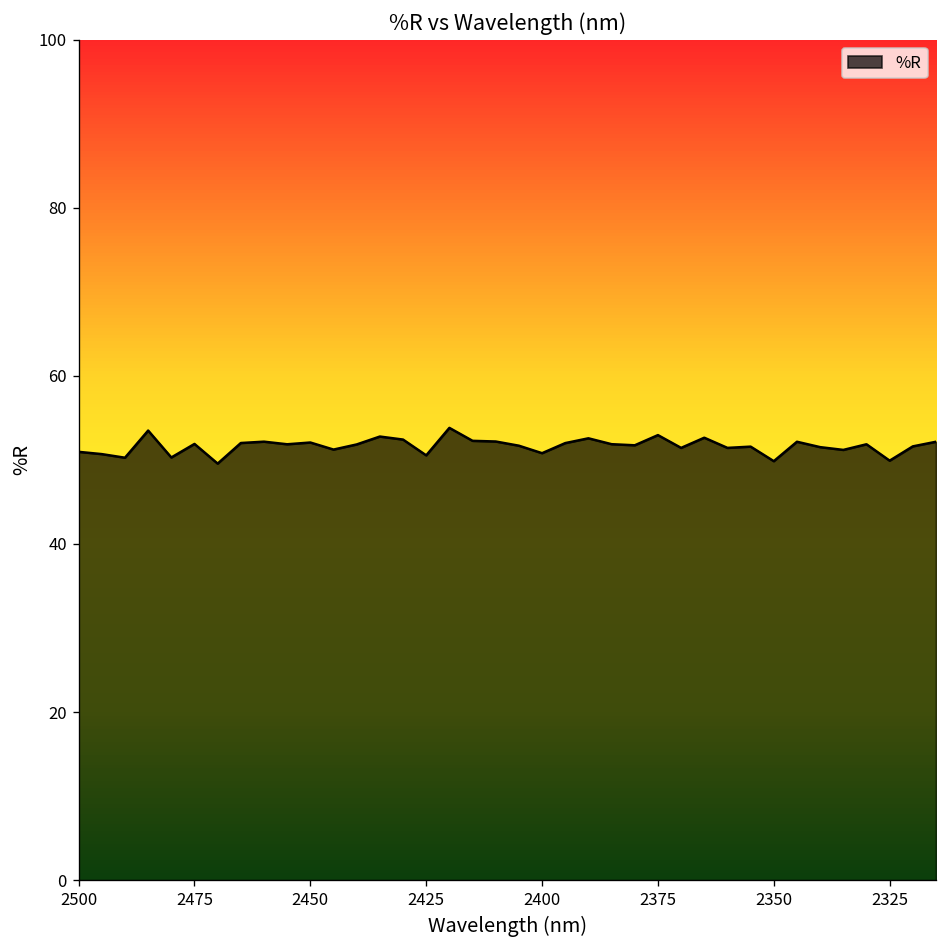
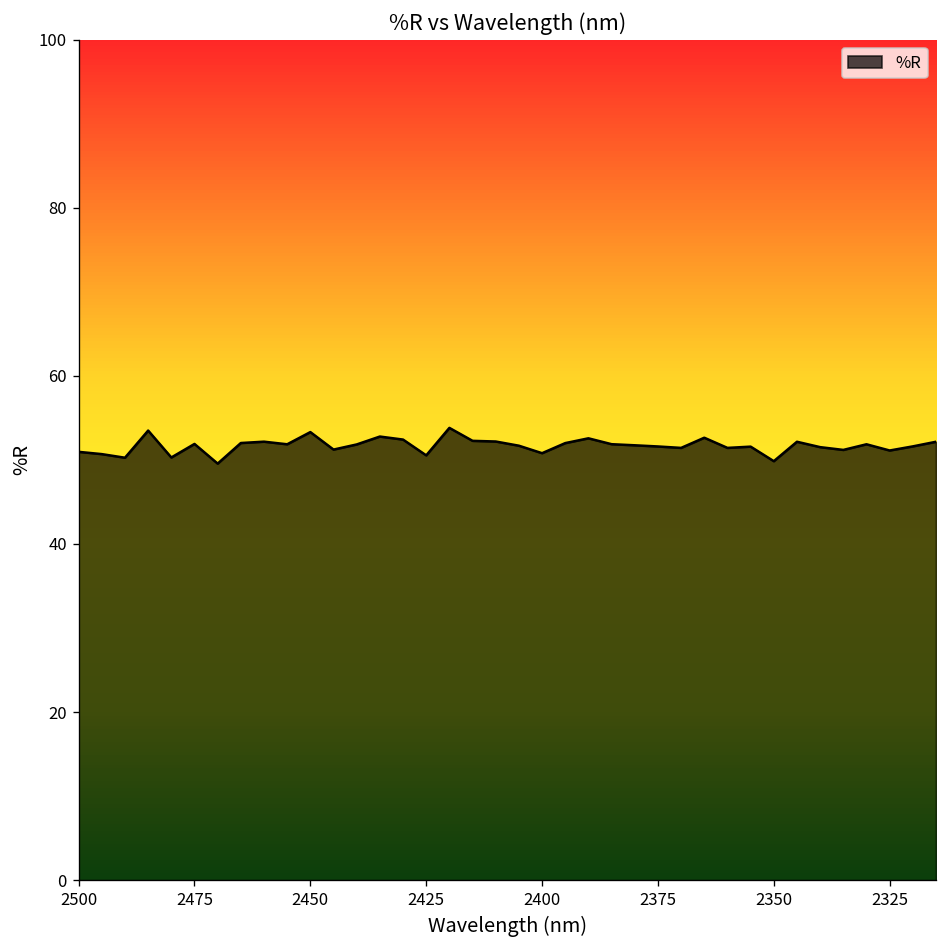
  {
    "2500": 51,
    "2475": 52,
-   "2450": 52,
+   "2450": 53,
    "2425": 51,
    "2400": 51,
-   "2375": 53,
+   "2375": 52,
    "2350": 50,
-   "2325": 50
+   "2325": 51
  }
